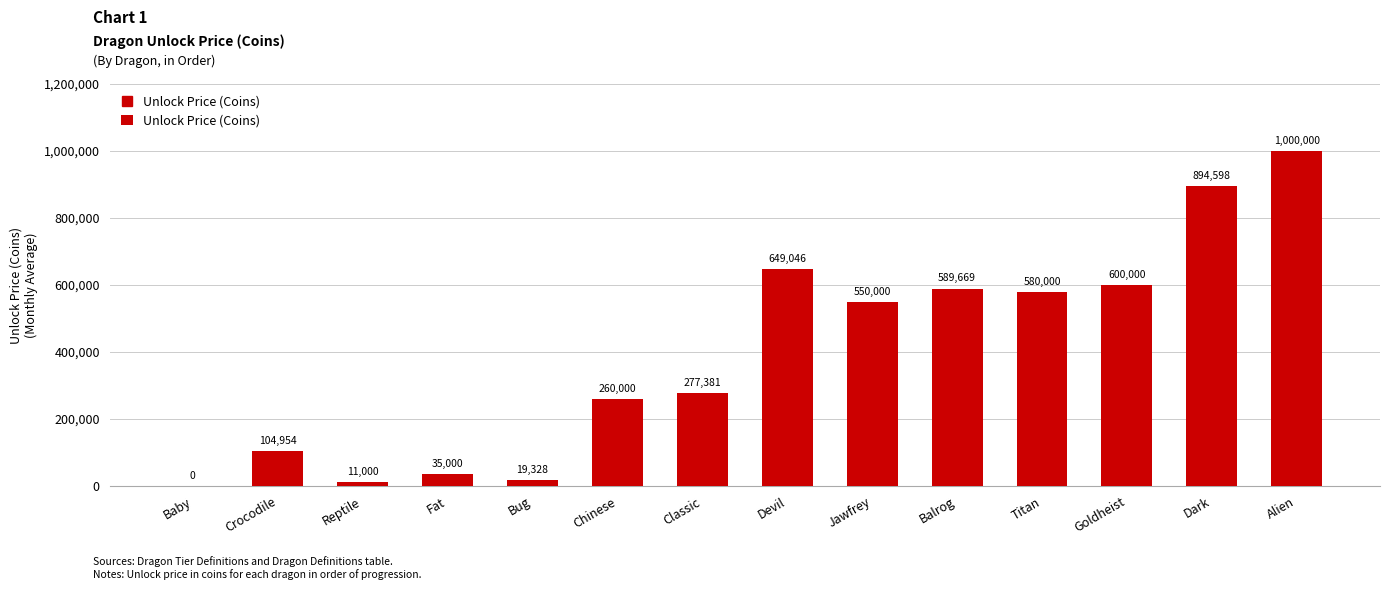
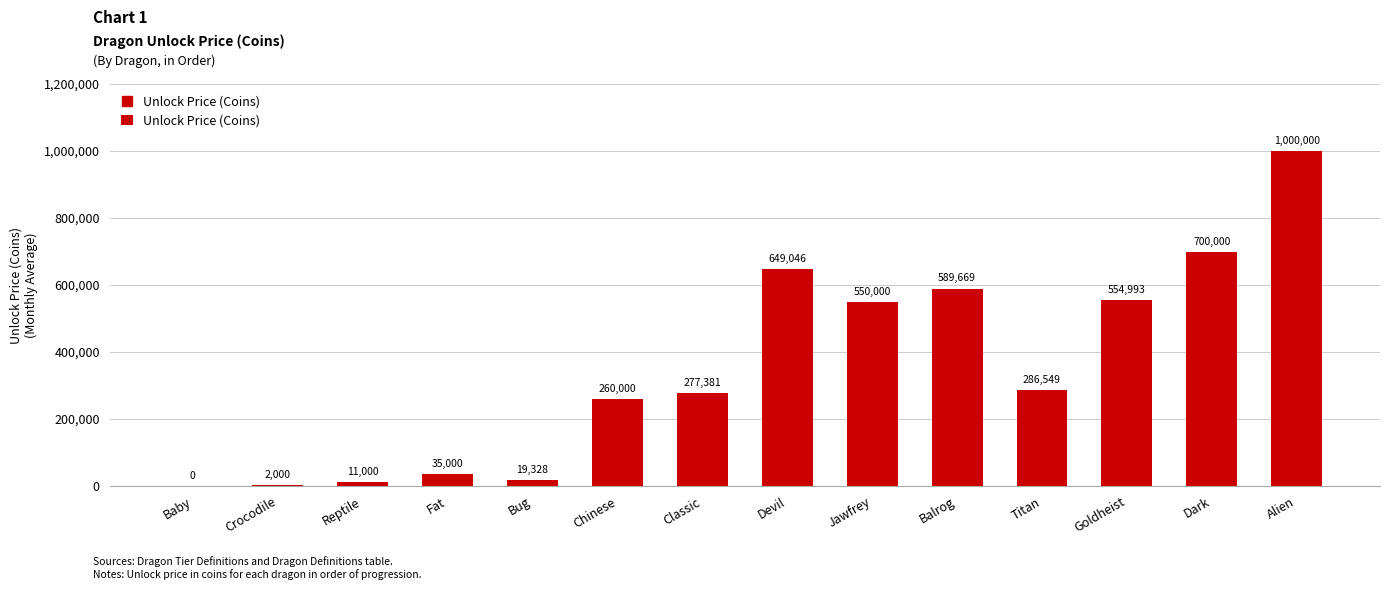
  {
    "Baby": "0",
-   "Crocodile": "104,954",
+   "Crocodile": "2,000",
    "Reptile": "11,000",
    "Fat": "35,000",
    "Bug": "19,328",
    "Chinese": "260,000",
    "Classic": "277,381",
    "Devil": "649,046",
    "Jawfrey": "550,000",
    "Balrog": "589,669",
-   "Titan": "580,000",
-   "Goldheist": "600,000",
-   "Dark": "894,598",
+   "Titan": "286,549",
+   "Goldheist": "554,993",
+   "Dark": "700,000",
    "Alien": "1,000,000"
  }
